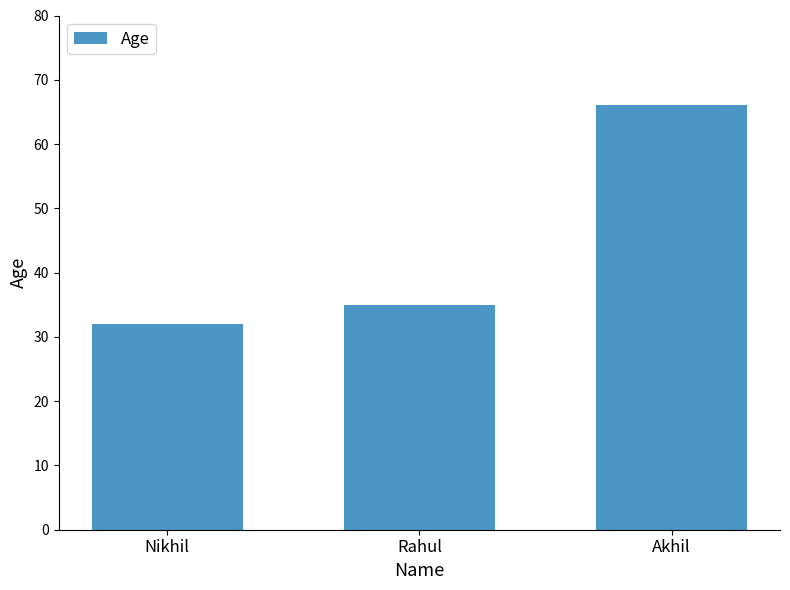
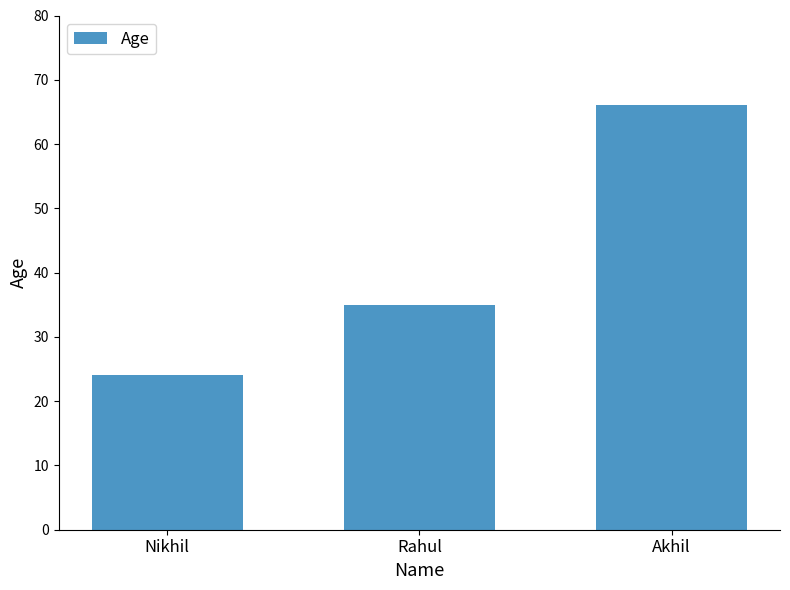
  {
-   "Nikhil": 32,
+   "Nikhil": 24,
    "Rahul": 35,
    "Akhil": 66
  }
